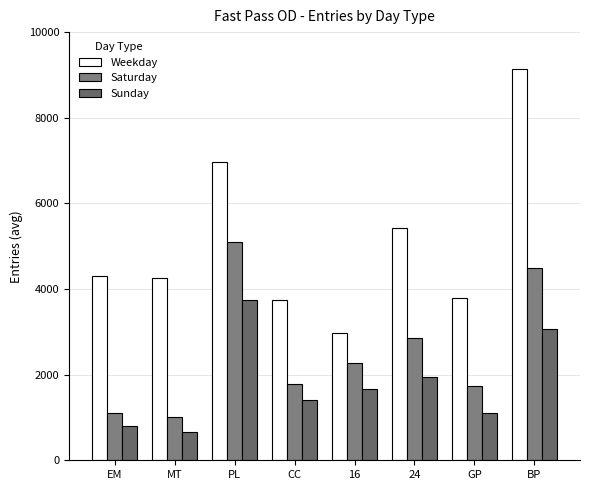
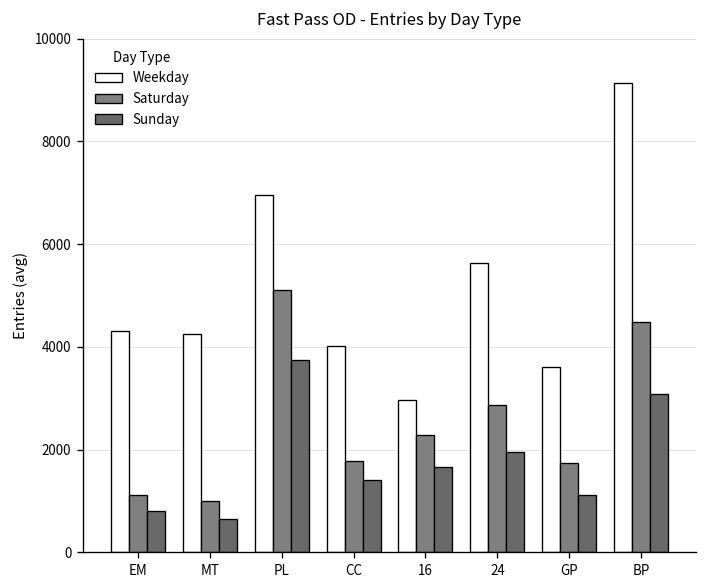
  {
    "Weekday": {
      "EM": 4300,
      "MT": 4200,
      "PL": 7000,
-     "CC": 3700,
+     "CC": 4000,
      "16": 3000,
-     "24": 5400,
-     "GP": 3800,
+     "24": 5600,
+     "GP": 3600,
      "BP": 9100
    }
  }
